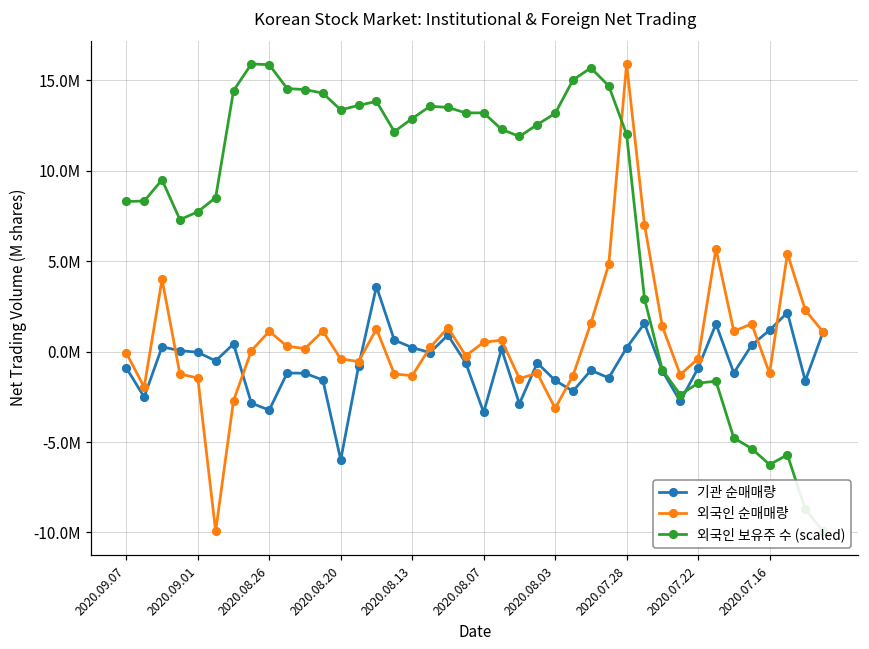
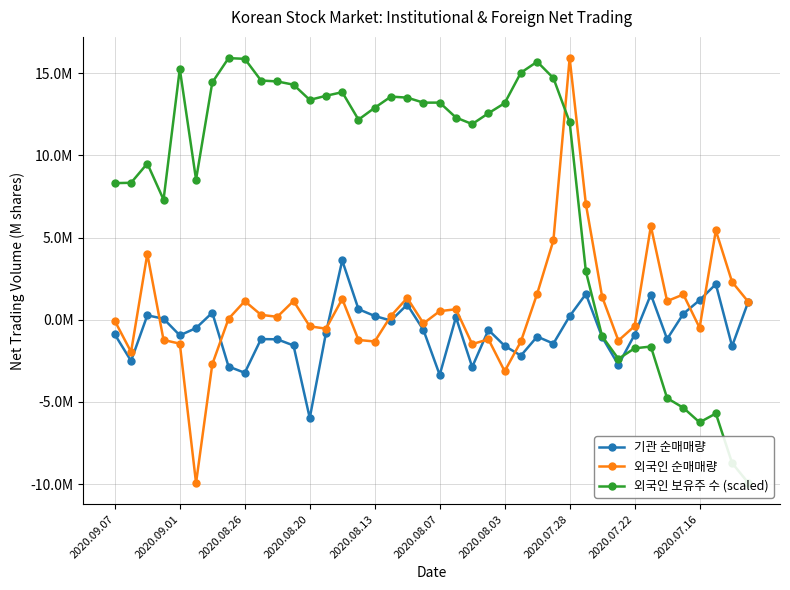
  {
    "기관 순매매량": {
      "2020.09.07": -900000,
-     "2020.09.01": 0,
+     "2020.09.01": -1000000,
      "2020.08.26": -3200000,
      "2020.08.20": -6000000,
      "2020.08.13": 200000,
      "2020.08.07": -3400000,
      "2020.08.03": -1600000,
      "2020.07.28": 200000,
      "2020.07.22": -900000,
      "2020.07.16": 1200000
    },
    "외국인 순매매량": {
      "2020.09.07": -100000,
      "2020.09.01": -1500000,
      "2020.08.26": 1100000,
      "2020.08.20": -400000,
      "2020.08.13": -1300000,
      "2020.08.07": 500000,
      "2020.08.03": -3100000,
      "2020.07.28": 15900000,
      "2020.07.22": -400000,
-     "2020.07.16": -1200000
+     "2020.07.16": -500000
    },
    "외국인 보유주 수 (scaled)": {
      "2020.09.07": 8300000,
-     "2020.09.01": 7700000,
+     "2020.09.01": 15300000,
      "2020.08.26": 15900000,
      "2020.08.20": 13400000,
      "2020.08.13": 12900000,
      "2020.08.07": 13200000,
      "2020.08.03": 13200000,
      "2020.07.28": 12000000,
      "2020.07.22": -1700000,
      "2020.07.16": -6200000
    }
  }
